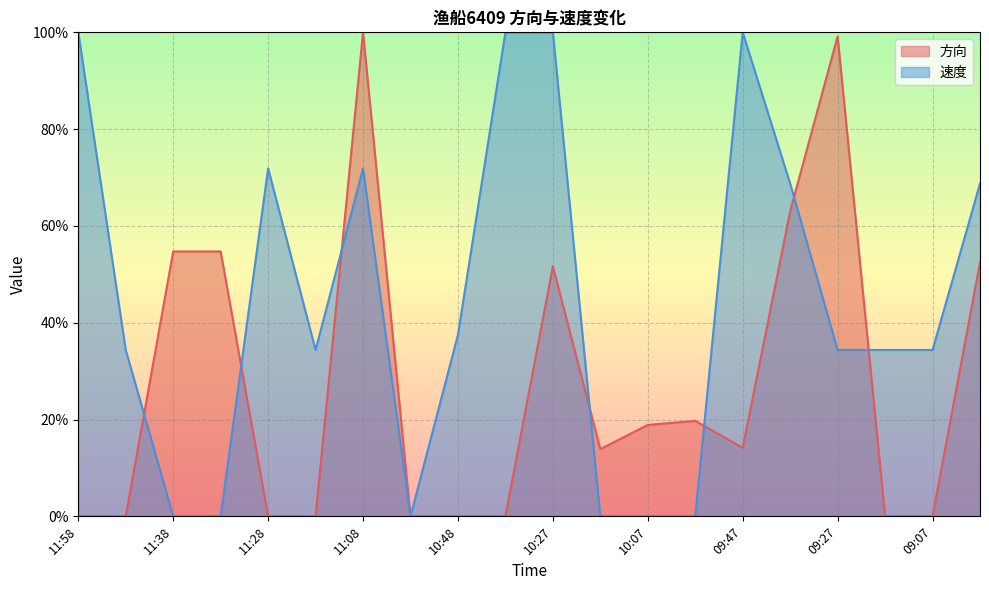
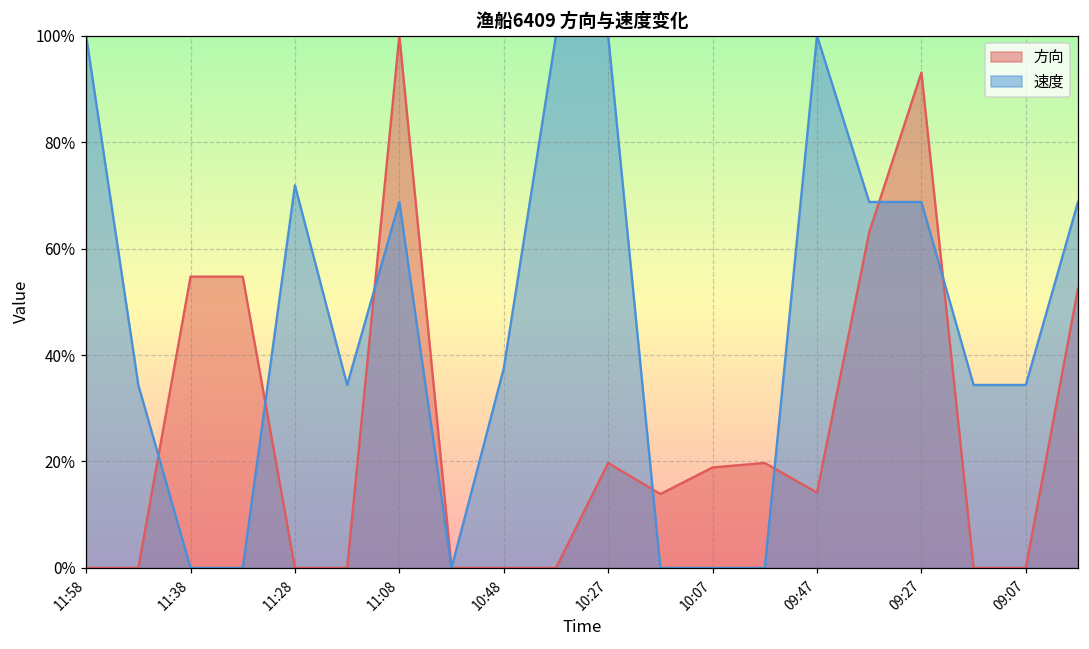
  {
    "方向": {
      "11:58": "0%",
      "11:28": "0%",
      "11:08": "100%",
      "10:48": "0%",
-     "10:27": "52%",
+     "10:27": "20%",
      "10:07": "19%",
      "09:47": "14%",
-     "09:27": "99%",
+     "09:27": "93%",
      "09:07": "0%"
    },
    "速度": {
      "11:58": "100%",
      "11:28": "72%",
-     "11:08": "72%",
+     "11:08": "69%",
      "10:48": "38%",
      "10:27": "100%",
      "10:07": "0%",
      "09:47": "100%",
-     "09:27": "34%",
+     "09:27": "69%",
      "09:07": "34%"
    }
  }
